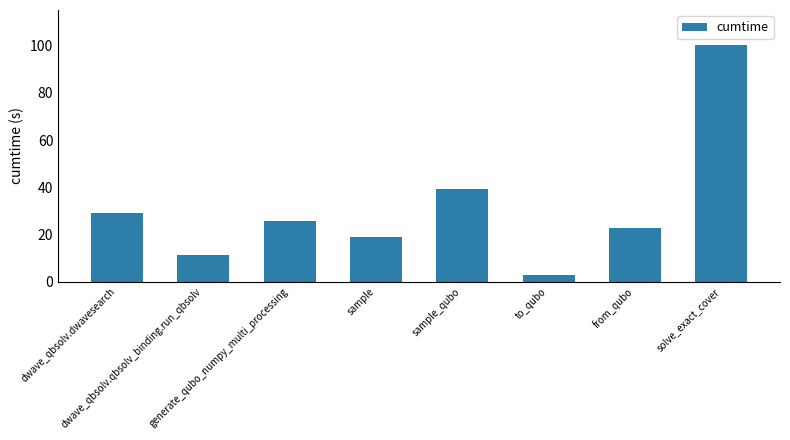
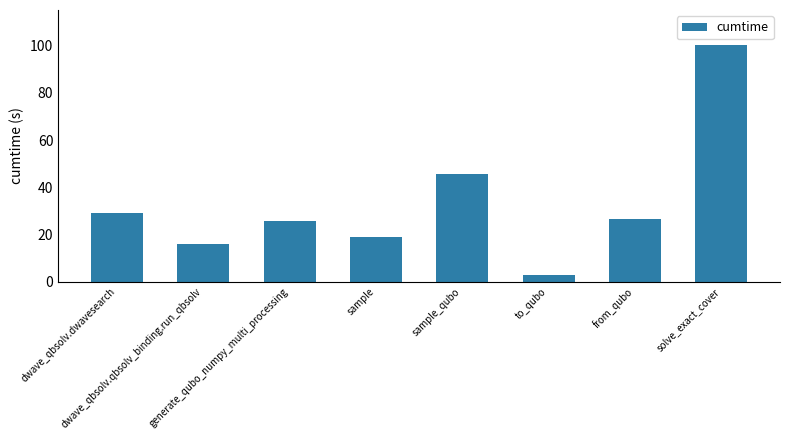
  {
    "dwave_qbsolv.dwavesearch": 29,
-   "dwave_qbsolv.qbsolv_binding.run_qbsolv": 11,
+   "dwave_qbsolv.qbsolv_binding.run_qbsolv": 16,
    "generate_qubo_numpy_multi_processing": 25,
    "sample": 19,
-   "sample_qubo": 39,
+   "sample_qubo": 46,
    "to_qubo": 3,
-   "from_qubo": 23,
+   "from_qubo": 27,
    "solve_exact_cover": 100
  }
